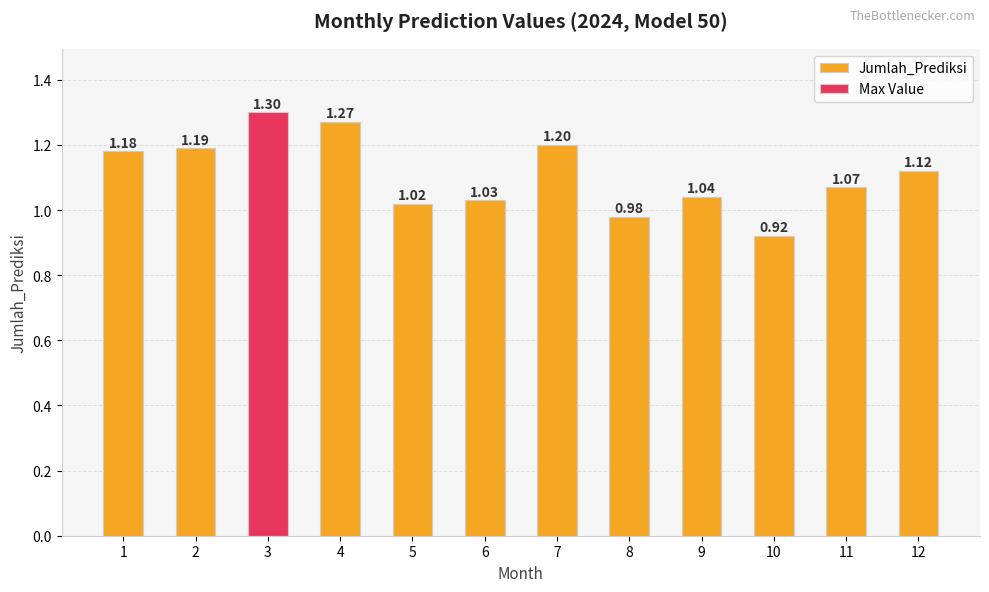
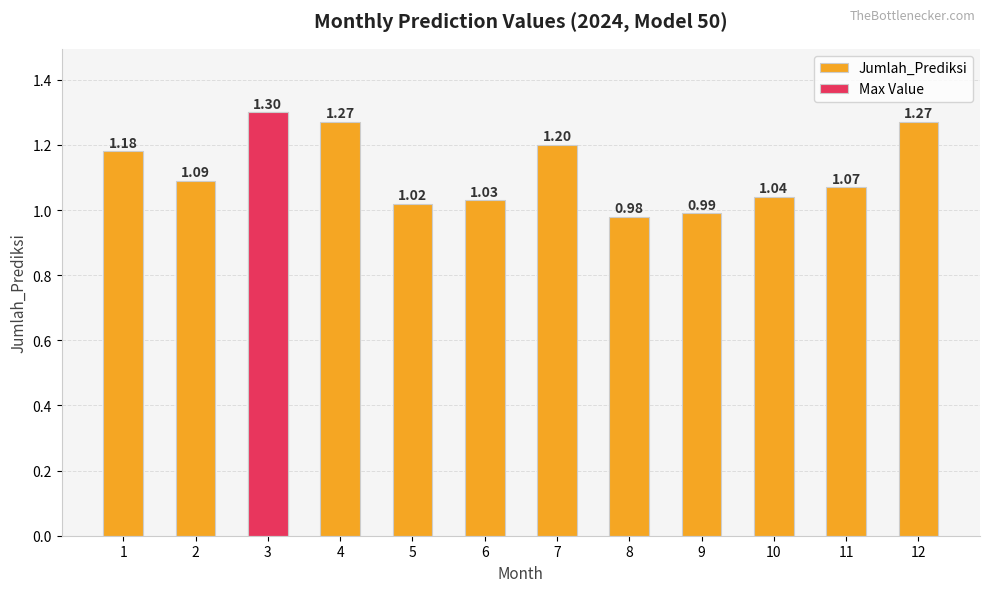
  {
    "Jumlah_Prediksi": {
      "1": 1.18,
-     "2": 1.19,
+     "2": 1.09,
      "3": 1.30,
      "4": 1.27,
      "5": 1.02,
      "6": 1.03,
      "7": 1.20,
      "8": 0.98,
-     "9": 1.04,
-     "10": 0.92,
+     "9": 0.99,
+     "10": 1.04,
      "11": 1.07,
-     "12": 1.12
+     "12": 1.27
    },
    "Max Value": {
      "3": 1.30
    }
  }
